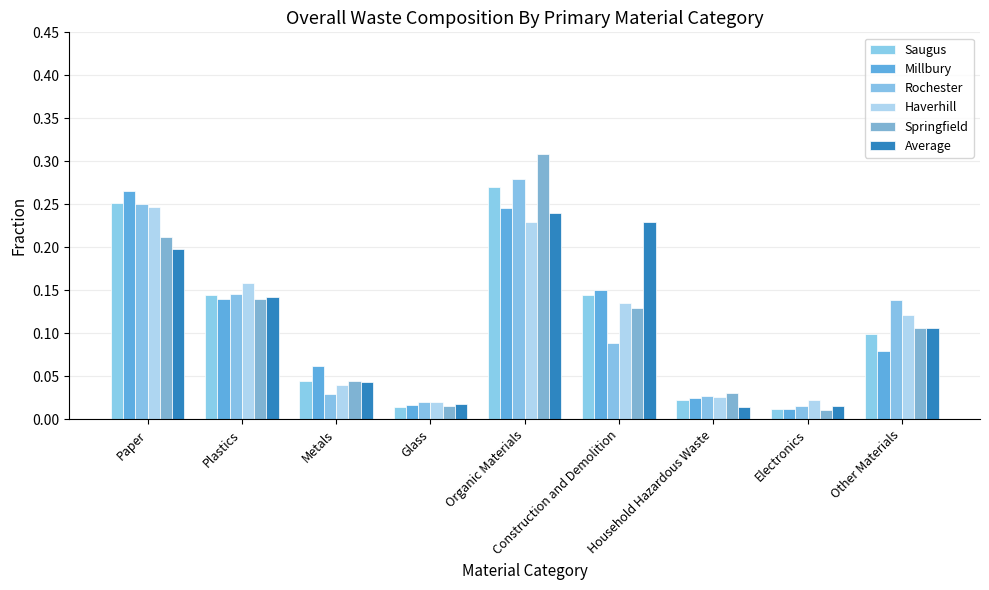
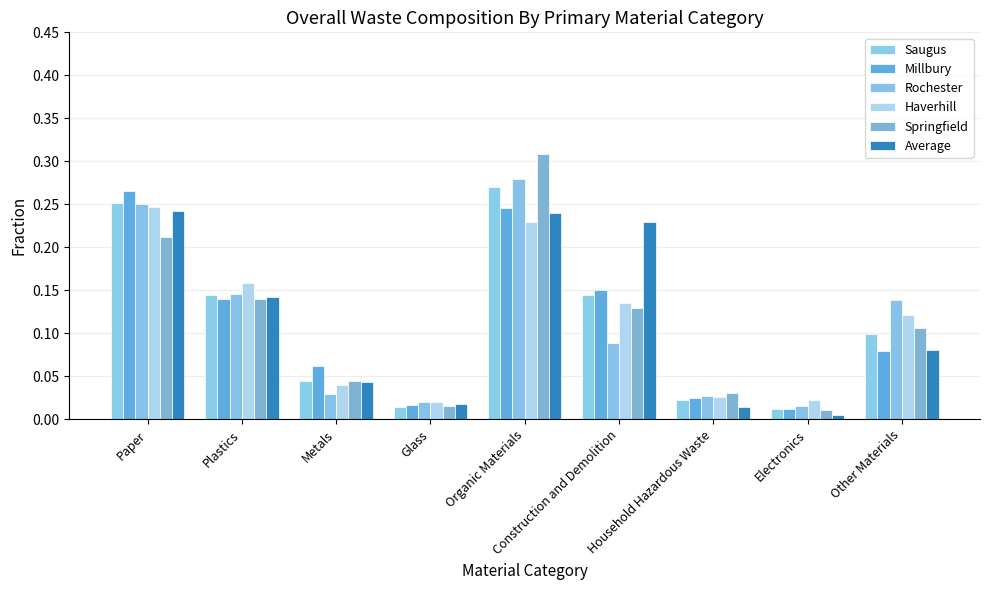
  {
    "Average": {
-     "Paper": 0.20,
+     "Paper": 0.24,
      "Plastics": 0.14,
      "Metals": 0.04,
      "Glass": 0.02,
      "Organic Materials": 0.24,
      "Construction and Demolition": 0.23,
      "Household Hazardous Waste": 0.01,
-     "Electronics": 0.02,
-     "Other Materials": 0.11
+     "Electronics": 0.01,
+     "Other Materials": 0.08
    }
  }
